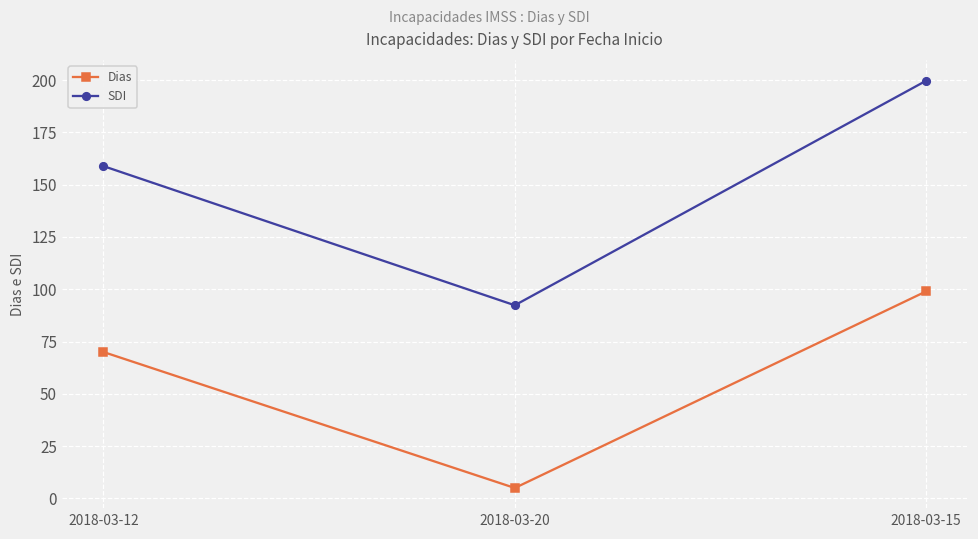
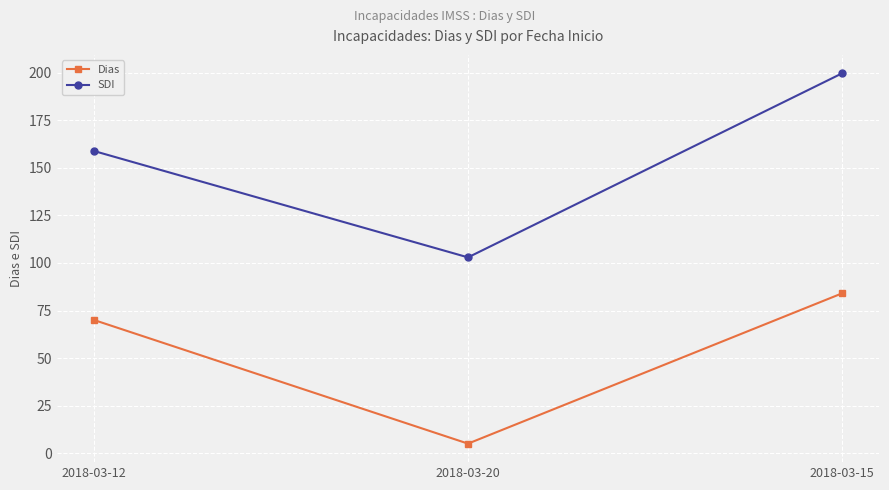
  {
    "Dias": {
      "2018-03-12": 70,
      "2018-03-20": 5,
-     "2018-03-15": 99
+     "2018-03-15": 84
    },
    "SDI": {
      "2018-03-12": 159,
-     "2018-03-20": 92,
+     "2018-03-20": 103,
      "2018-03-15": 200
    }
  }
